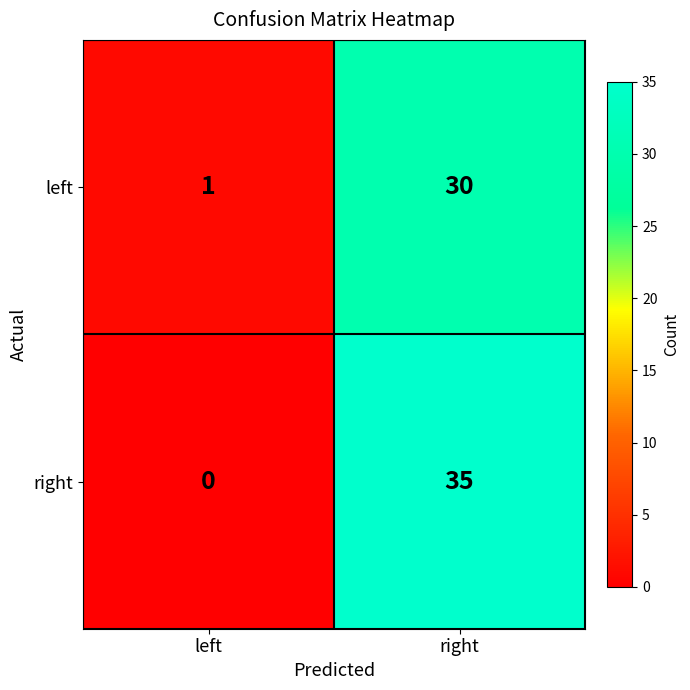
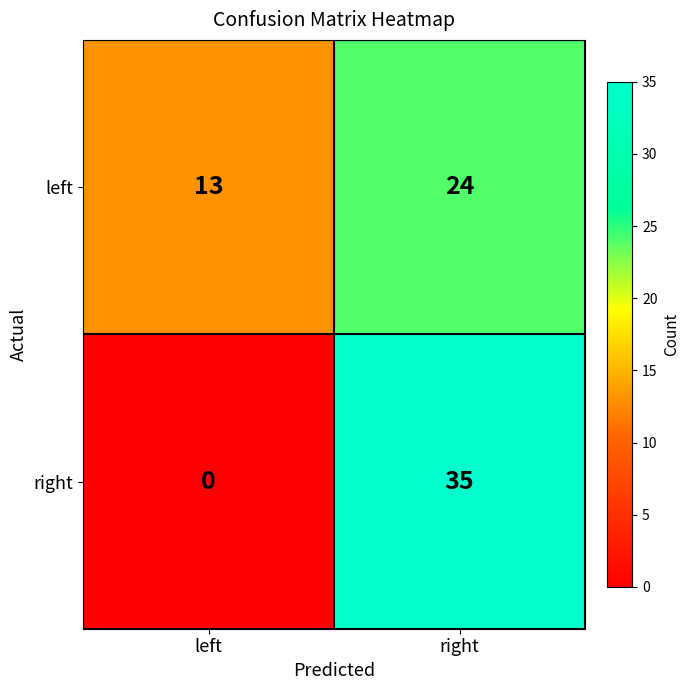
  {
    "left": {
-     "left": 1,
-     "right": 30
+     "left": 13,
+     "right": 24
    },
    "right": {
      "left": 0,
      "right": 35
    }
  }
